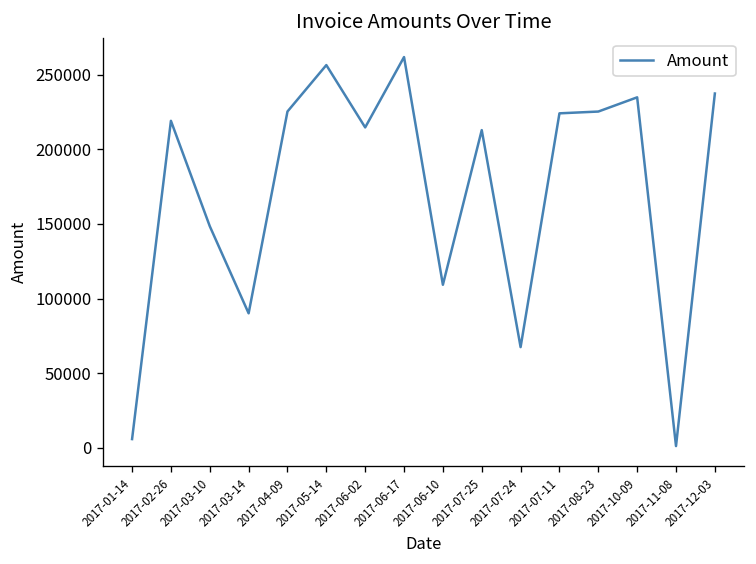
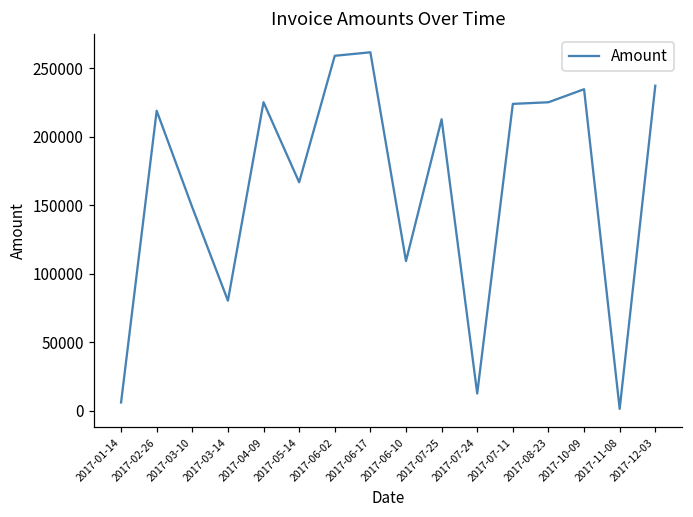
  {
    "2017-01-14": 6000,
    "2017-02-26": 219000,
    "2017-03-10": 149000,
-   "2017-03-14": 90000,
+   "2017-03-14": 80000,
    "2017-04-09": 225000,
-   "2017-05-14": 256000,
-   "2017-06-02": 215000,
+   "2017-05-14": 167000,
+   "2017-06-02": 259000,
    "2017-06-17": 262000,
    "2017-06-10": 109000,
    "2017-07-25": 213000,
-   "2017-07-24": 68000,
+   "2017-07-24": 12000,
    "2017-07-11": 224000,
    "2017-08-23": 225000,
    "2017-10-09": 235000,
    "2017-11-08": 1000,
    "2017-12-03": 237000
  }
